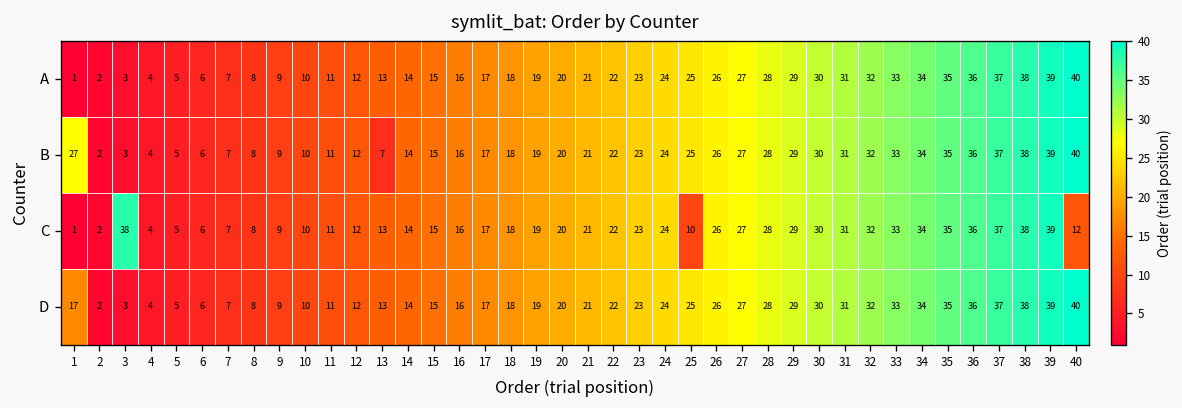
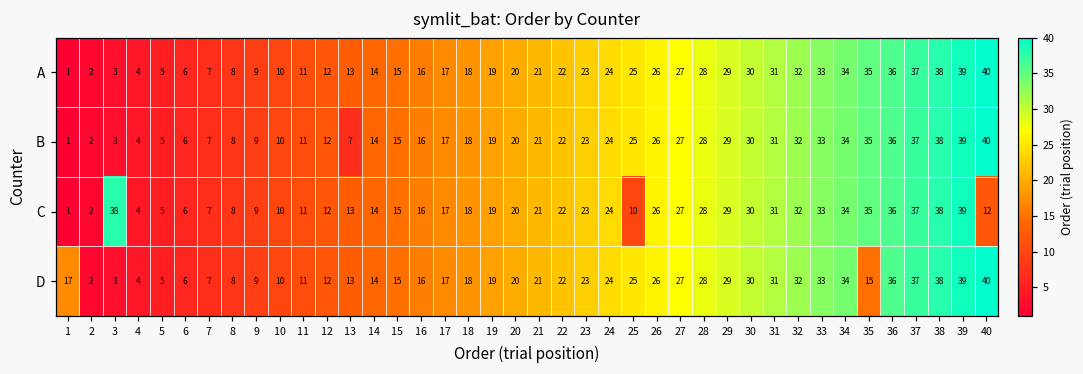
  {
    "A": {
      "1": 1,
      "2": 2,
      "3": 3,
      "4": 4,
      "5": 5,
      "6": 6,
      "7": 7,
      "8": 8,
      "9": 9,
      "10": 10,
      "11": 11,
      "12": 12,
      "13": 13,
      "14": 14,
      "15": 15,
      "16": 16,
      "17": 17,
      "18": 18,
      "19": 19,
      "20": 20,
      "21": 21,
      "22": 22,
      "23": 23,
      "24": 24,
      "25": 25,
      "26": 26,
      "27": 27,
      "28": 28,
      "29": 29,
      "30": 30,
      "31": 31,
      "32": 32,
      "33": 33,
      "34": 34,
      "35": 35,
      "36": 36,
      "37": 37,
      "38": 38,
      "39": 39,
      "40": 40
    },
    "B": {
-     "1": 27,
+     "1": 1,
      "2": 2,
      "3": 3,
      "4": 4,
      "5": 5,
      "6": 6,
      "7": 7,
      "8": 8,
      "9": 9,
      "10": 10,
      "11": 11,
      "12": 12,
      "13": 7,
      "14": 14,
      "15": 15,
      "16": 16,
      "17": 17,
      "18": 18,
      "19": 19,
      "20": 20,
      "21": 21,
      "22": 22,
      "23": 23,
      "24": 24,
      "25": 25,
      "26": 26,
      "27": 27,
      "28": 28,
      "29": 29,
      "30": 30,
      "31": 31,
      "32": 32,
      "33": 33,
      "34": 34,
      "35": 35,
      "36": 36,
      "37": 37,
      "38": 38,
      "39": 39,
      "40": 40
    },
    "C": {
      "1": 1,
      "2": 2,
      "3": 38,
      "4": 4,
      "5": 5,
      "6": 6,
      "7": 7,
      "8": 8,
      "9": 9,
      "10": 10,
      "11": 11,
      "12": 12,
      "13": 13,
      "14": 14,
      "15": 15,
      "16": 16,
      "17": 17,
      "18": 18,
      "19": 19,
      "20": 20,
      "21": 21,
      "22": 22,
      "23": 23,
      "24": 24,
      "25": 10,
      "26": 26,
      "27": 27,
      "28": 28,
      "29": 29,
      "30": 30,
      "31": 31,
      "32": 32,
      "33": 33,
      "34": 34,
      "35": 35,
      "36": 36,
      "37": 37,
      "38": 38,
      "39": 39,
      "40": 12
    },
    "D": {
      "1": 17,
      "2": 2,
      "3": 3,
      "4": 4,
      "5": 5,
      "6": 6,
      "7": 7,
      "8": 8,
      "9": 9,
      "10": 10,
      "11": 11,
      "12": 12,
      "13": 13,
      "14": 14,
      "15": 15,
      "16": 16,
      "17": 17,
      "18": 18,
      "19": 19,
      "20": 20,
      "21": 21,
      "22": 22,
      "23": 23,
      "24": 24,
      "25": 25,
      "26": 26,
      "27": 27,
      "28": 28,
      "29": 29,
      "30": 30,
      "31": 31,
      "32": 32,
      "33": 33,
      "34": 34,
-     "35": 35,
+     "35": 15,
      "36": 36,
      "37": 37,
      "38": 38,
      "39": 39,
      "40": 40
    }
  }
